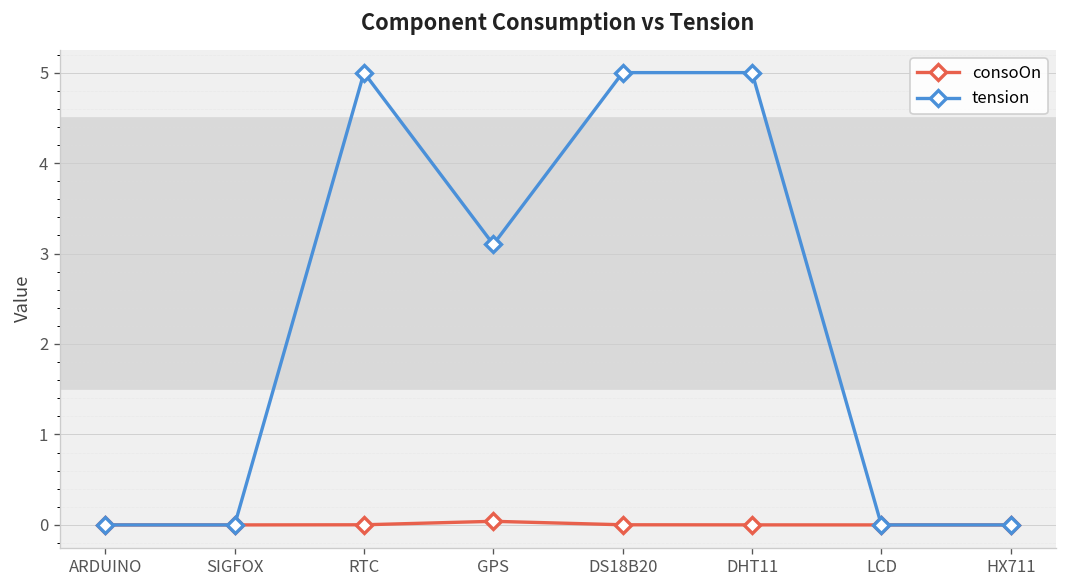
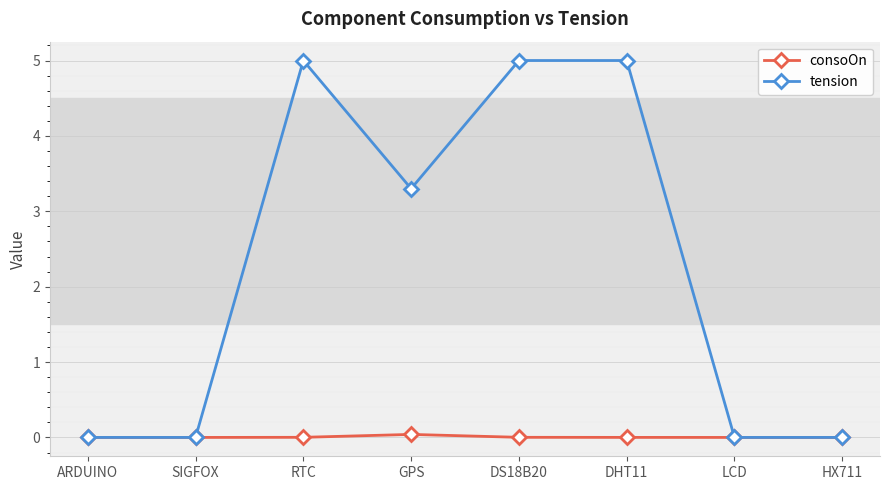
  {
    "consoOn": {
      "RTC": 0.0,
      "GPS": 0.0,
      "DS18B20": 0.0,
      "DHT11": 0.0
    },
    "tension": {
      "RTC": 5.0,
-     "GPS": 3.1,
+     "GPS": 3.3,
      "DS18B20": 5.0,
      "DHT11": 5.0
    }
  }
